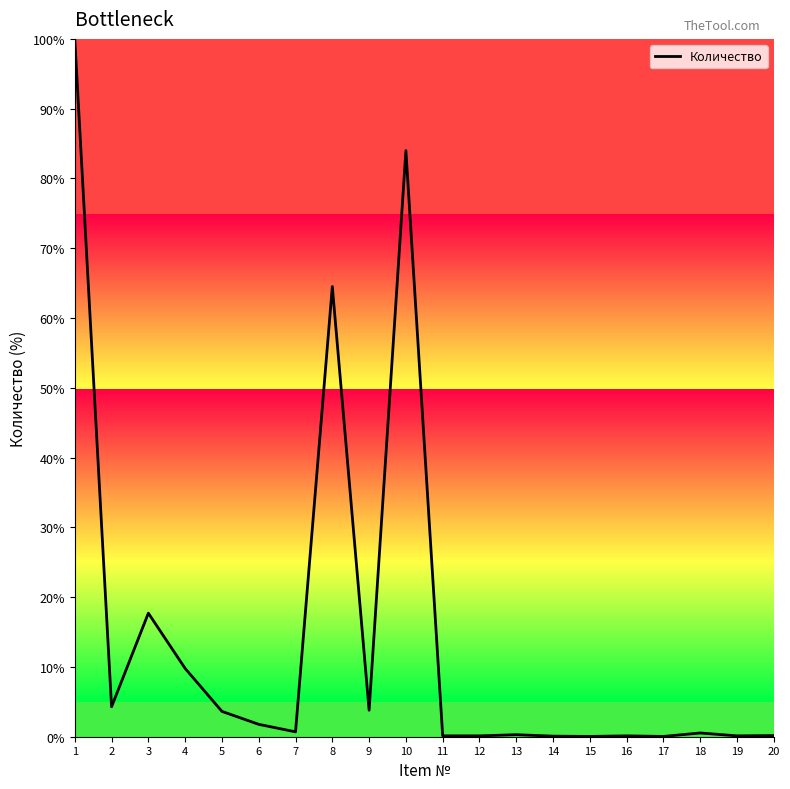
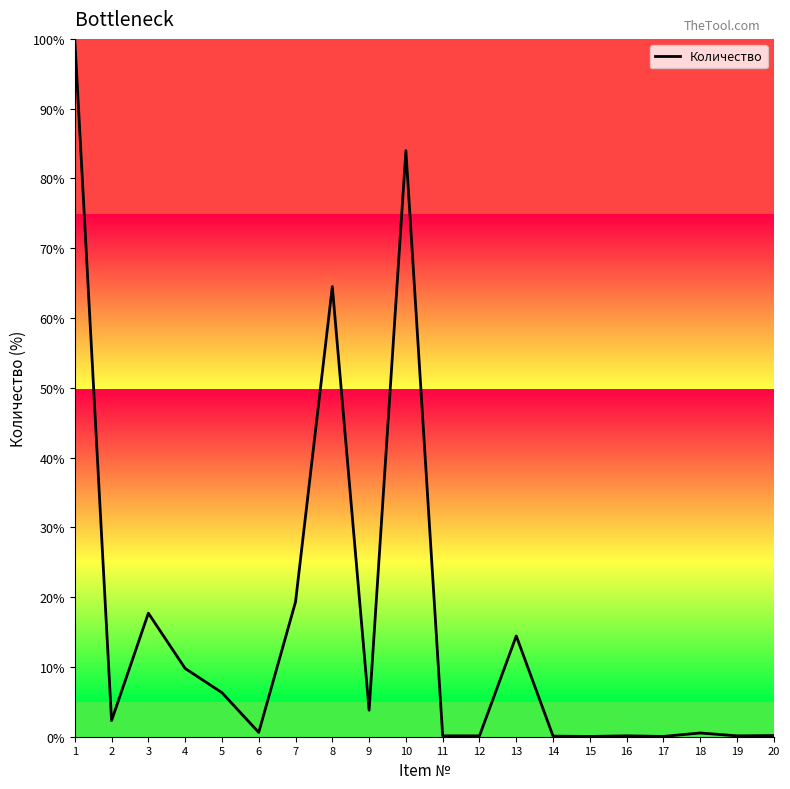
  {
    "Количество": {
-     "2": "4%",
+     "2": "2%",
      "3": "18%",
      "4": "10%",
-     "5": "4%",
-     "6": "2%",
-     "7": "1%",
+     "5": "6%",
+     "6": "1%",
+     "7": "19%",
      "8": "65%",
      "9": "4%",
      "10": "84%",
      "11": "0%",
      "12": "0%",
-     "13": "0%",
+     "13": "14%",
      "14": "0%",
      "15": "0%",
      "16": "0%",
      "17": "0%",
      "18": "1%",
      "19": "0%"
    }
  }
